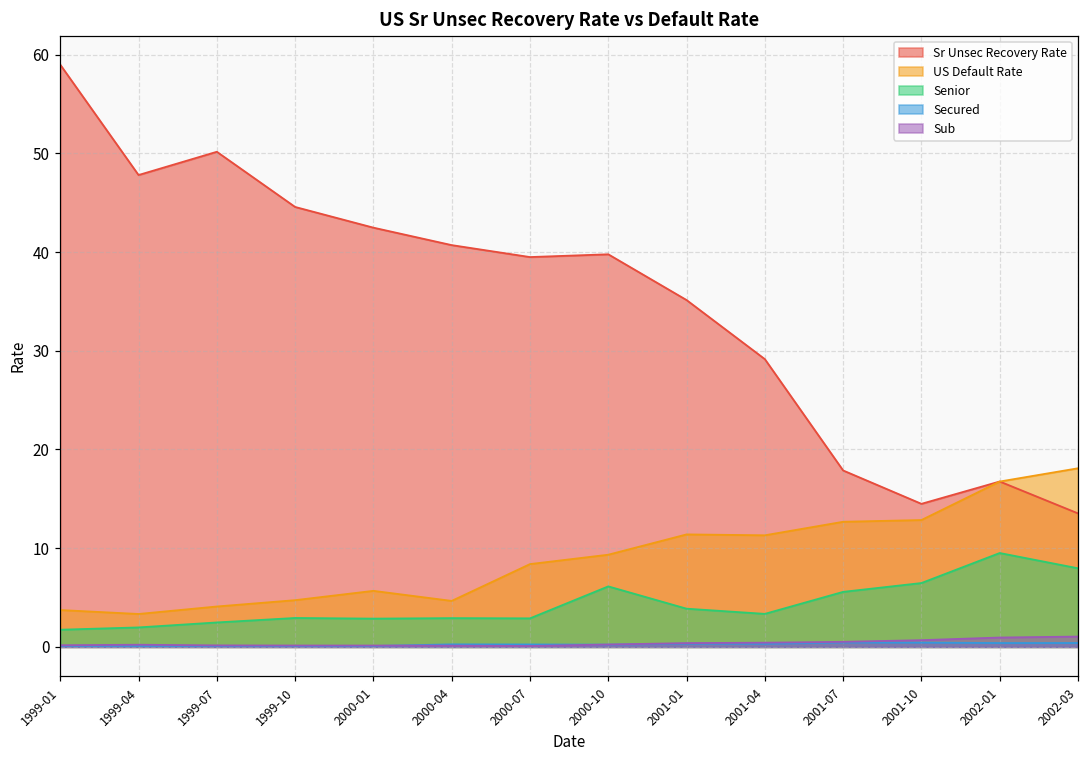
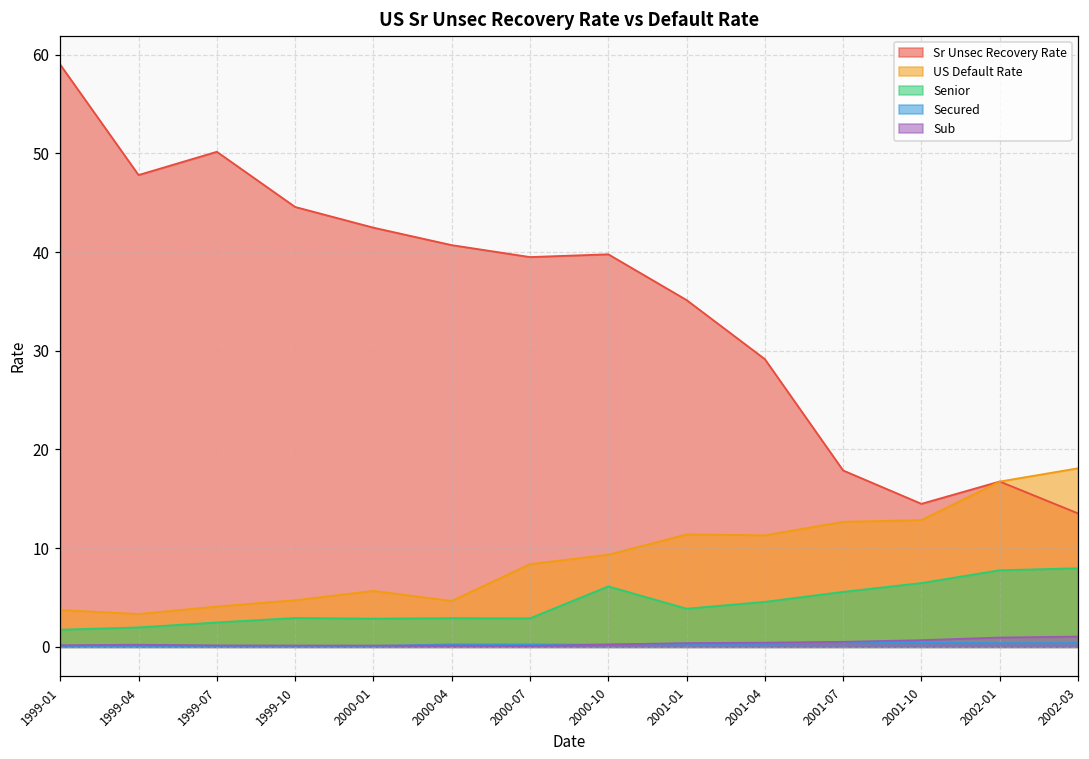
  {
    "Sr Unsec Recovery Rate": {
      "1999-01": 59,
      "1999-04": 48,
      "1999-07": 50,
      "1999-10": 45,
      "2000-01": 42,
      "2000-04": 41,
      "2000-07": 39,
      "2000-10": 40,
      "2001-01": 35,
      "2001-04": 29,
      "2001-07": 18,
      "2001-10": 14,
      "2002-03": 14
    },
    "US Default Rate": {
      "1999-01": 4,
      "1999-04": 3,
      "1999-07": 4,
      "1999-10": 5,
      "2000-01": 6,
      "2000-04": 5,
      "2000-07": 8,
      "2000-10": 9,
      "2001-01": 11,
      "2001-04": 11,
      "2001-07": 13,
      "2001-10": 13,
      "2002-03": 18
    },
    "Senior": {
      "1999-01": 2,
      "1999-04": 2,
      "1999-07": 2,
      "1999-10": 3,
      "2000-01": 3,
      "2000-04": 3,
      "2000-07": 3,
      "2000-10": 6,
      "2001-01": 4,
-     "2001-04": 3,
+     "2001-04": 5,
      "2001-07": 6,
      "2001-10": 6,
-     "2002-01": 10,
+     "2002-01": 8,
      "2002-03": 8
    },
    "Secured": {
      "2002-01": 0,
      "2002-03": 0
    },
    "Sub": {
      "2002-01": 1,
      "2002-03": 1
    }
  }
